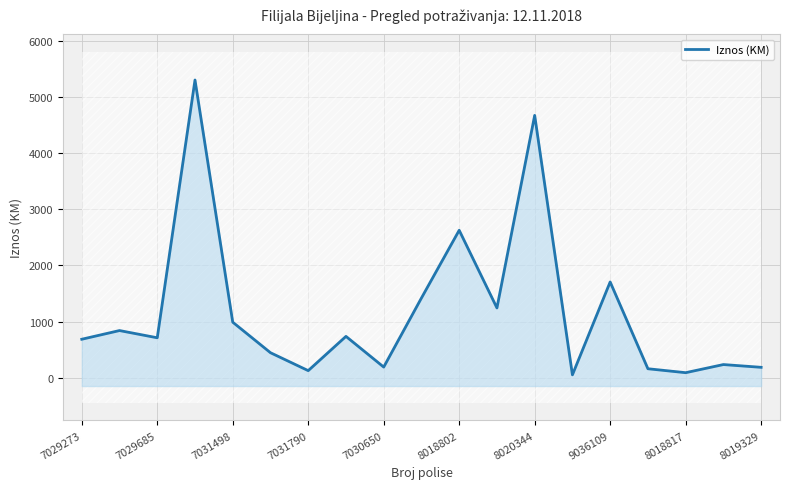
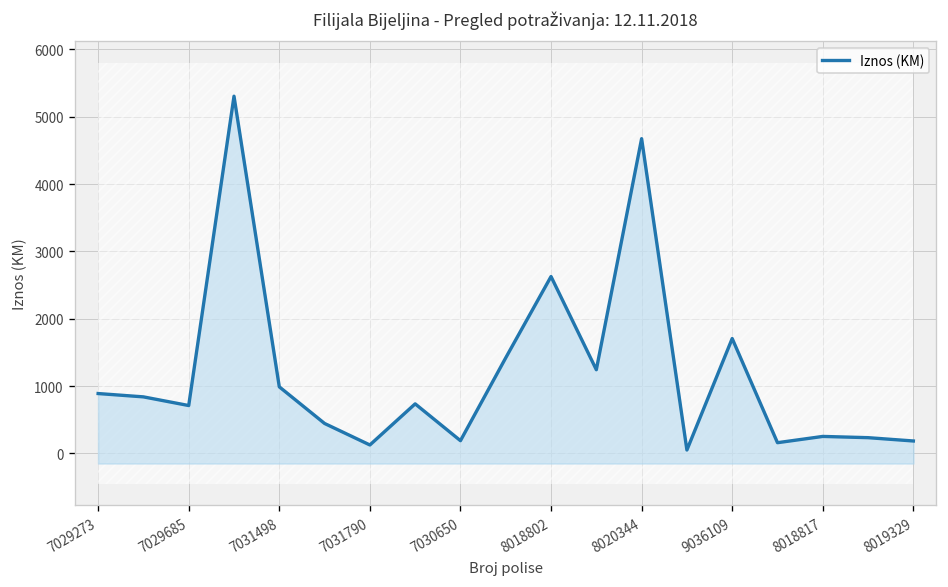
  {
    "Iznos (KM)": {
-     "7029273": 700,
+     "7029273": 900,
      "7029685": 700,
      "7031498": 1000,
      "7031790": 100,
      "7030650": 200,
      "8018802": 2600,
      "8020344": 4700,
      "9036109": 1700,
-     "8018817": 100,
+     "8018817": 300,
      "8019329": 200
    }
  }
